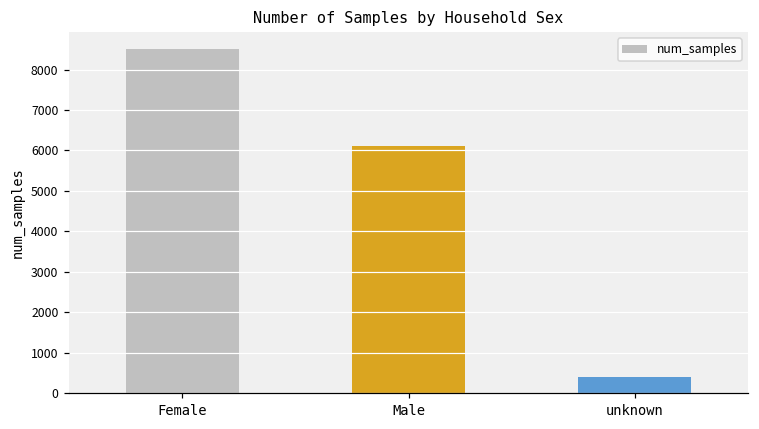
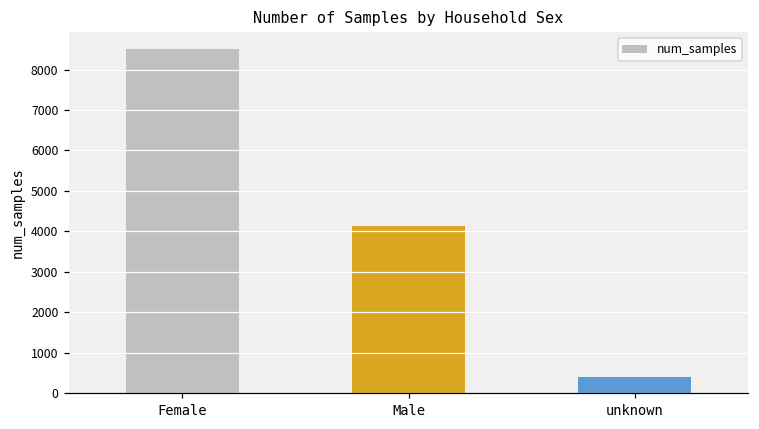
  {
    "Female": 8500,
-   "Male": 6100,
+   "Male": 4100,
    "unknown": 400
  }
